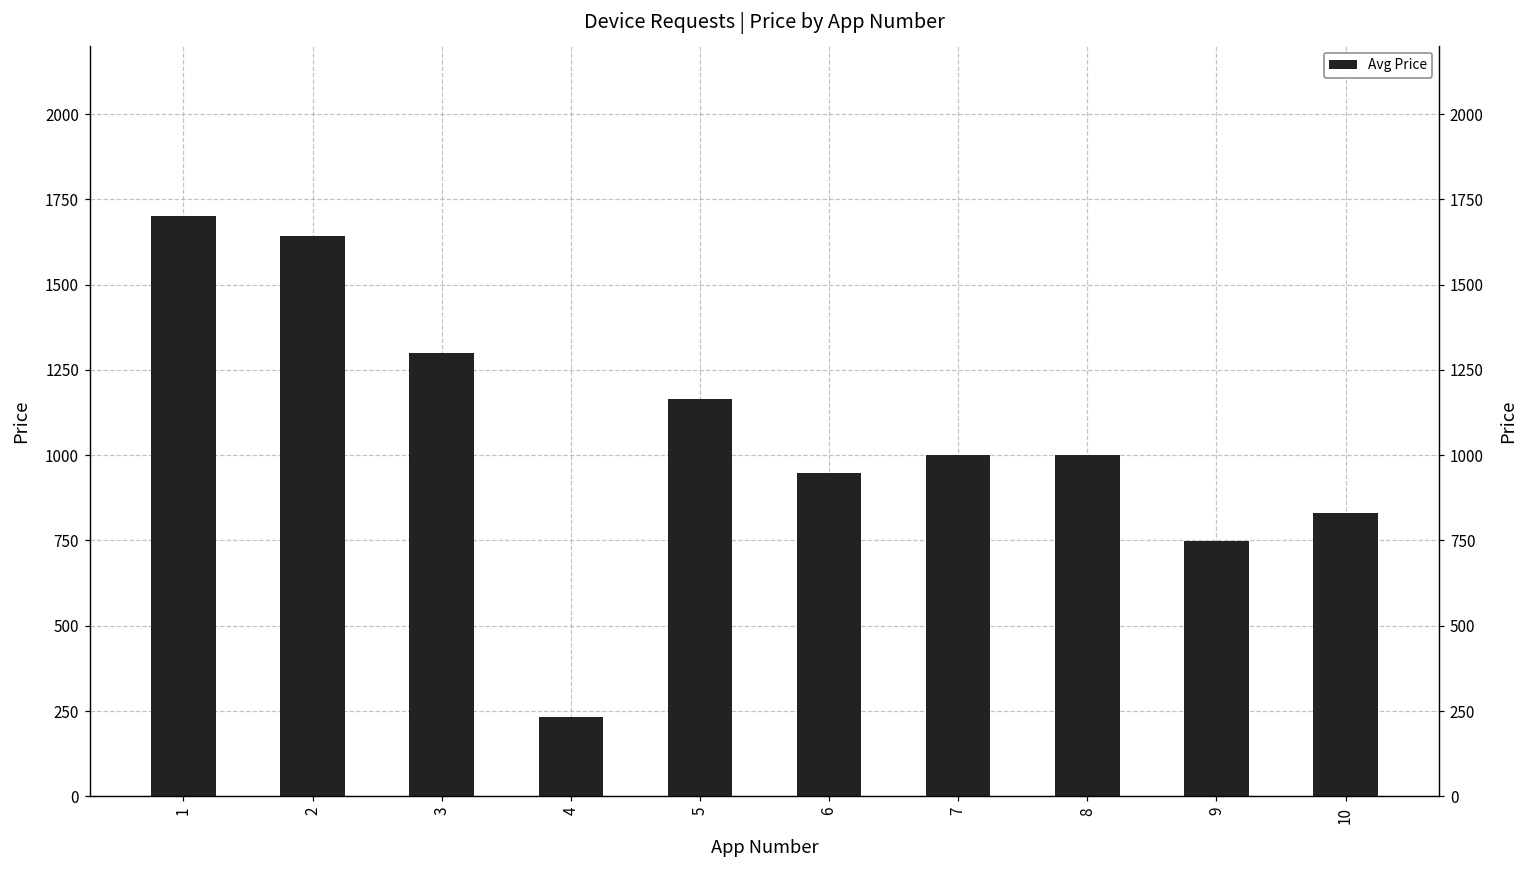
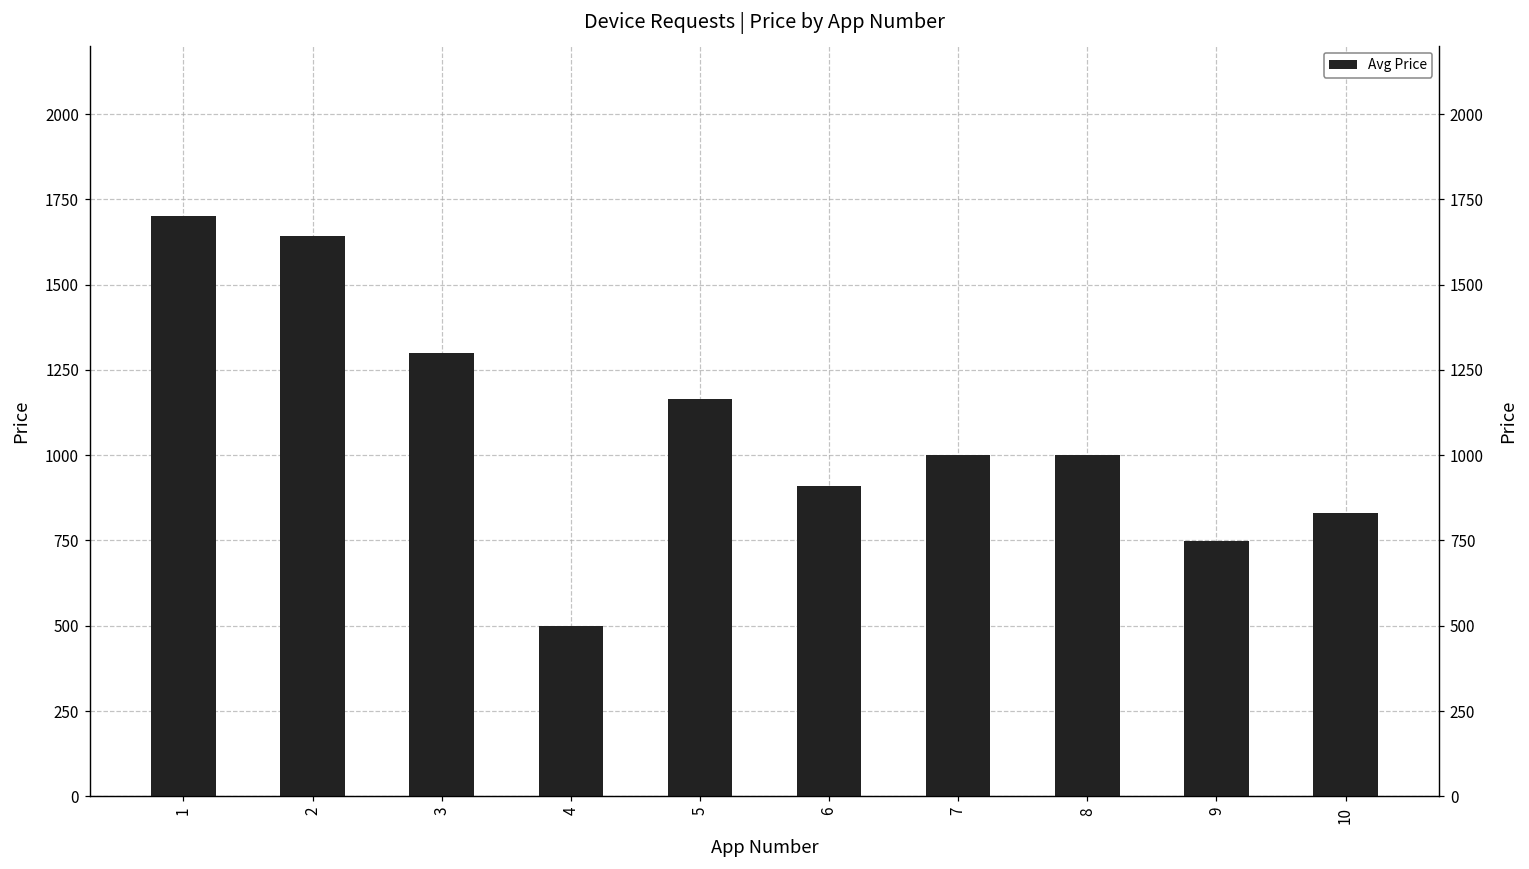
  {
    "1": 1700,
    "2": 1640,
    "3": 1300,
-   "4": 230,
+   "4": 500,
    "5": 1160,
-   "6": 950,
+   "6": 910,
    "7": 1000,
    "8": 1000,
    "9": 750,
    "10": 830
  }
